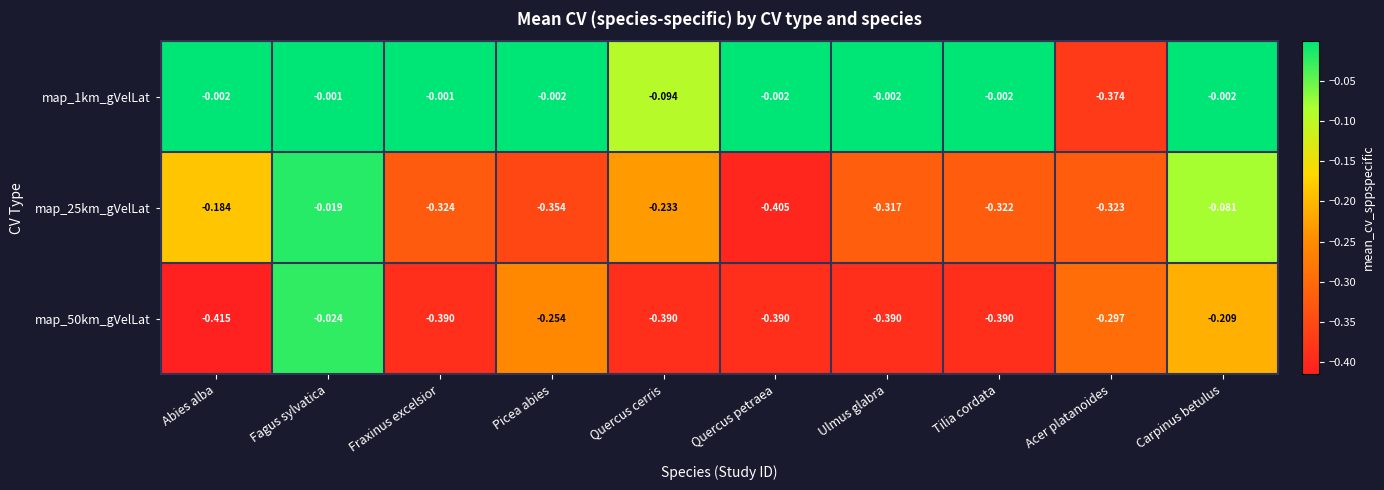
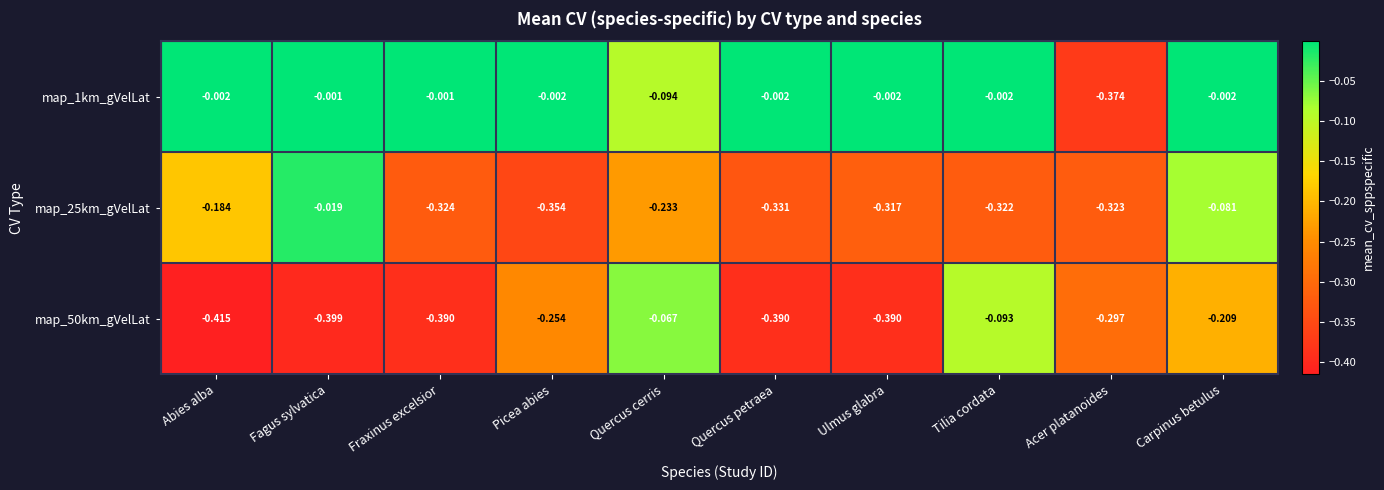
  {
    "map_1km_gVelLat": {
      "Abies alba": -0.002,
      "Fagus sylvatica": -0.001,
      "Fraxinus excelsior": -0.001,
      "Picea abies": -0.002,
      "Quercus cerris": -0.094,
      "Quercus petraea": -0.002,
      "Ulmus glabra": -0.002,
      "Tilia cordata": -0.002,
      "Acer platanoides": -0.374,
      "Carpinus betulus": -0.002
    },
    "map_25km_gVelLat": {
      "Abies alba": -0.184,
      "Fagus sylvatica": -0.019,
      "Fraxinus excelsior": -0.324,
      "Picea abies": -0.354,
      "Quercus cerris": -0.233,
-     "Quercus petraea": -0.405,
+     "Quercus petraea": -0.331,
      "Ulmus glabra": -0.317,
      "Tilia cordata": -0.322,
      "Acer platanoides": -0.323,
      "Carpinus betulus": -0.081
    },
    "map_50km_gVelLat": {
      "Abies alba": -0.415,
-     "Fagus sylvatica": -0.024,
+     "Fagus sylvatica": -0.399,
      "Fraxinus excelsior": -0.390,
      "Picea abies": -0.254,
-     "Quercus cerris": -0.390,
+     "Quercus cerris": -0.067,
      "Quercus petraea": -0.390,
      "Ulmus glabra": -0.390,
-     "Tilia cordata": -0.390,
+     "Tilia cordata": -0.093,
      "Acer platanoides": -0.297,
      "Carpinus betulus": -0.209
    }
  }
